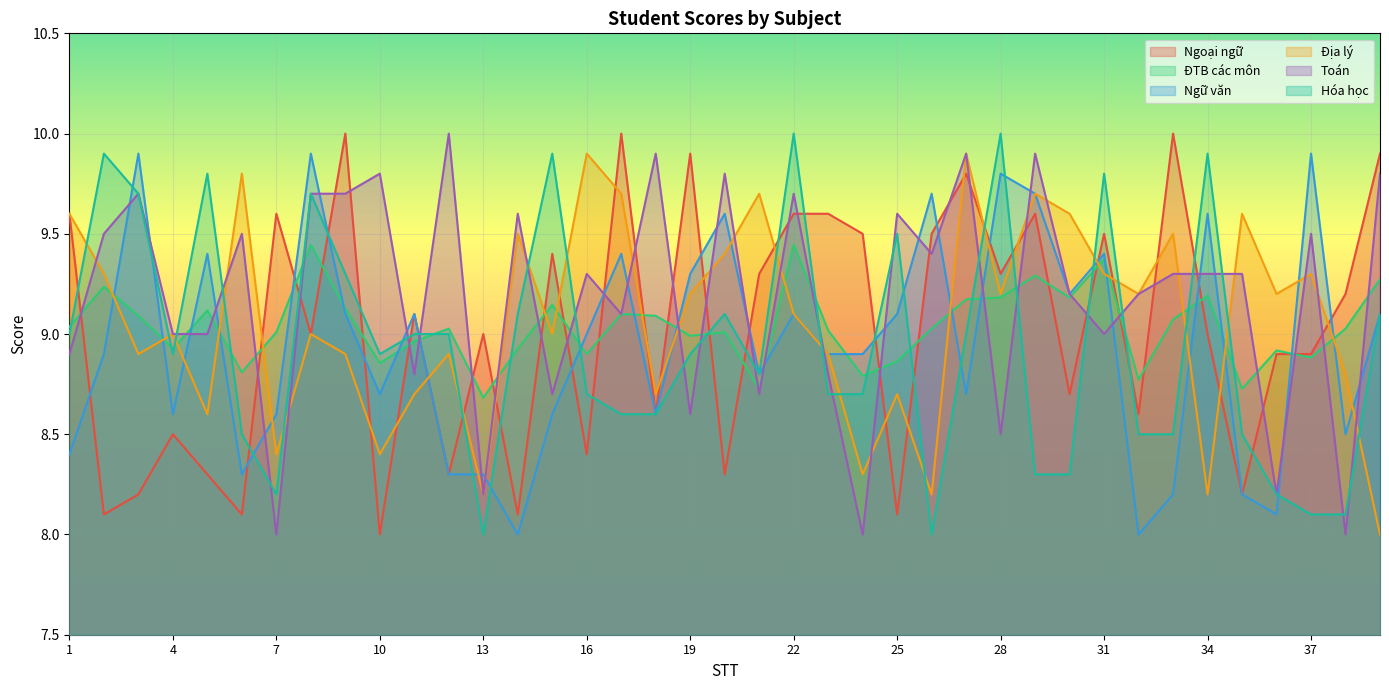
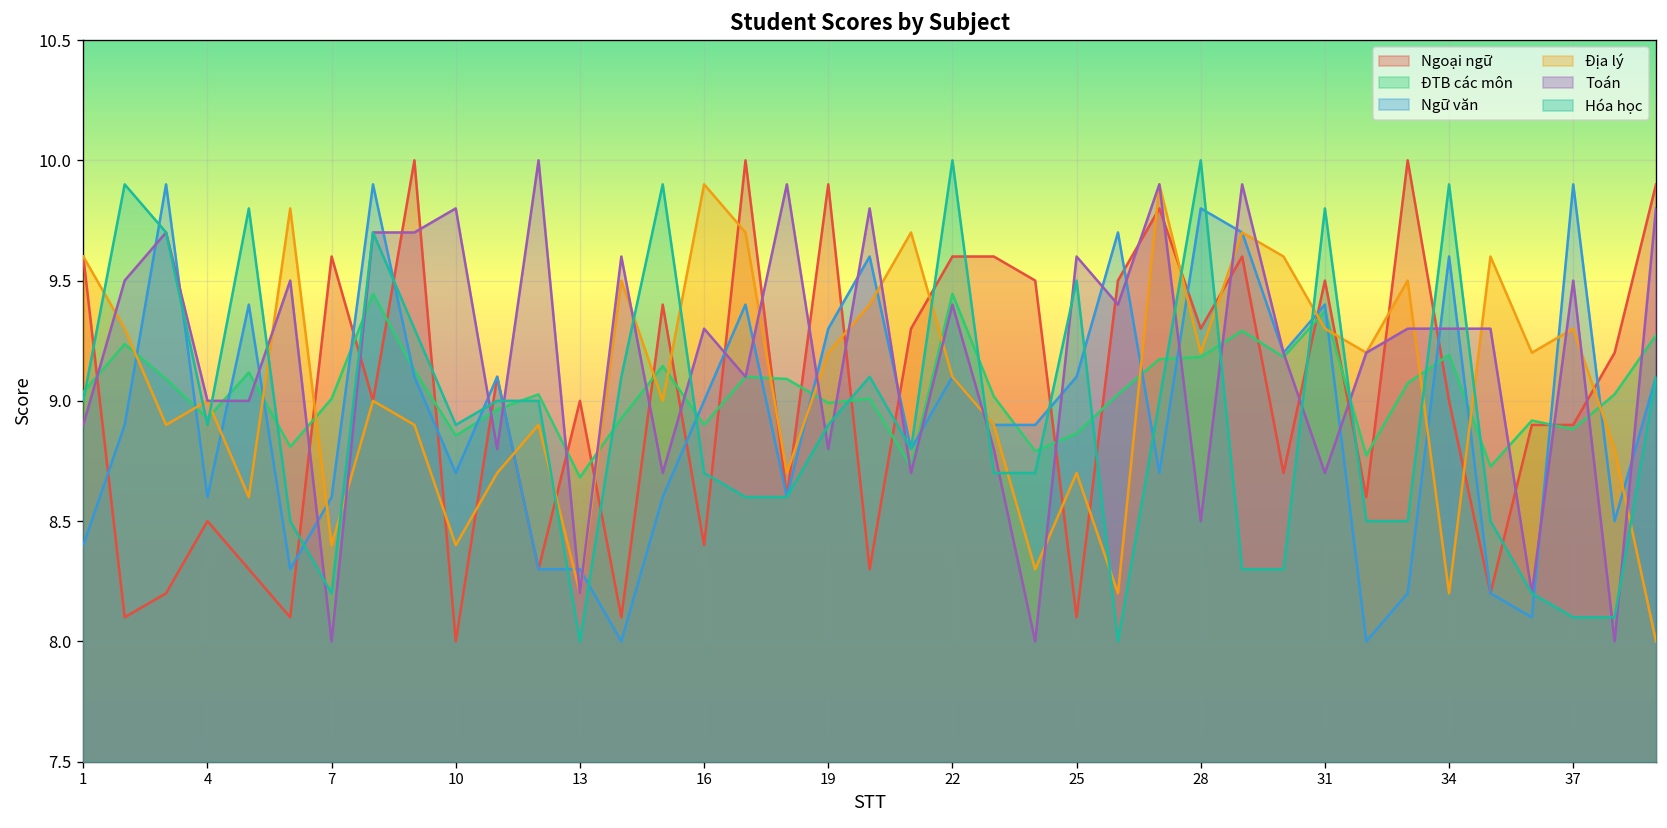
  {
    "Toán": {
      "1": 8.9,
      "7": 8.0,
      "10": 9.8,
      "16": 9.3,
-     "19": 8.6,
-     "22": 9.7,
+     "19": 8.8,
+     "22": 9.4,
      "25": 9.6,
      "28": 8.5,
-     "31": 9.0,
+     "31": 8.7,
      "34": 9.3,
      "37": 9.5
    }
  }
